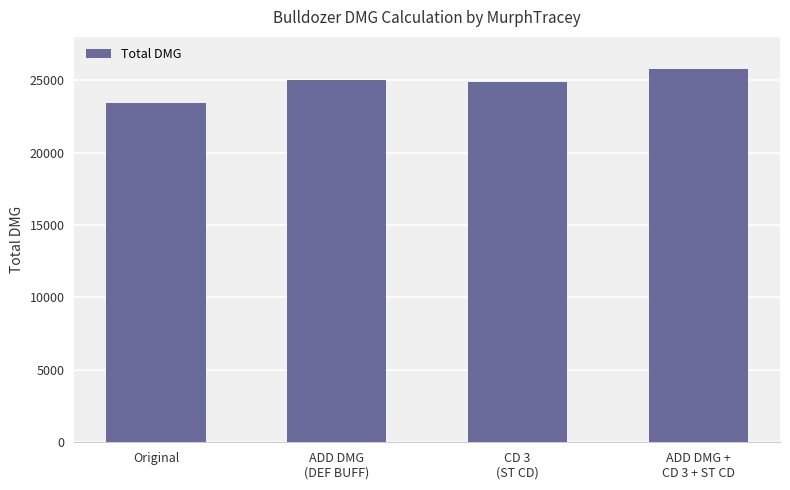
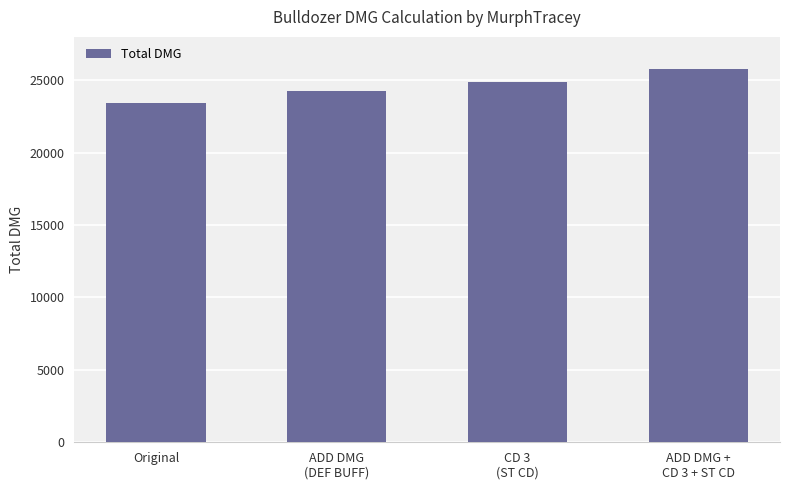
  {
    "Original": 23400,
-   "ADD DMG (DEF BUFF)": 25000,
+   "ADD DMG (DEF BUFF)": 24200,
    "CD 3 (ST CD)": 24900,
    "ADD DMG + CD 3 + ST CD": 25800
  }
